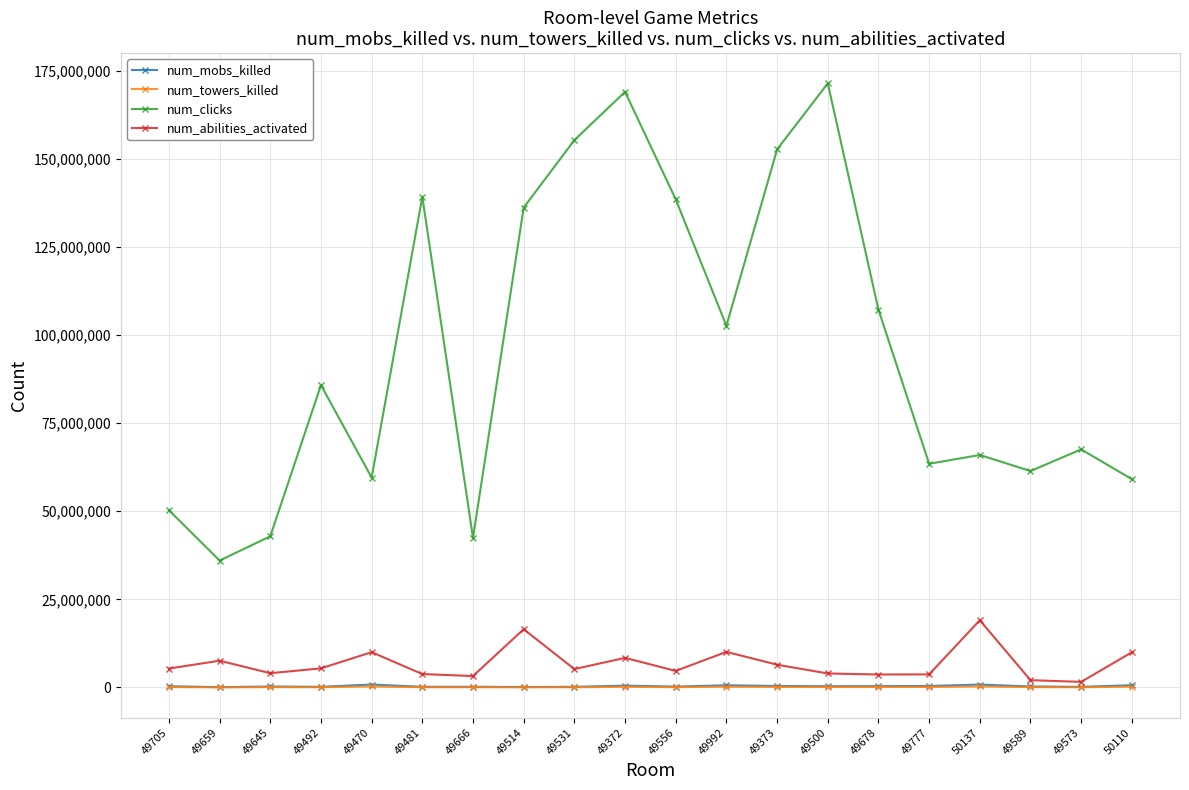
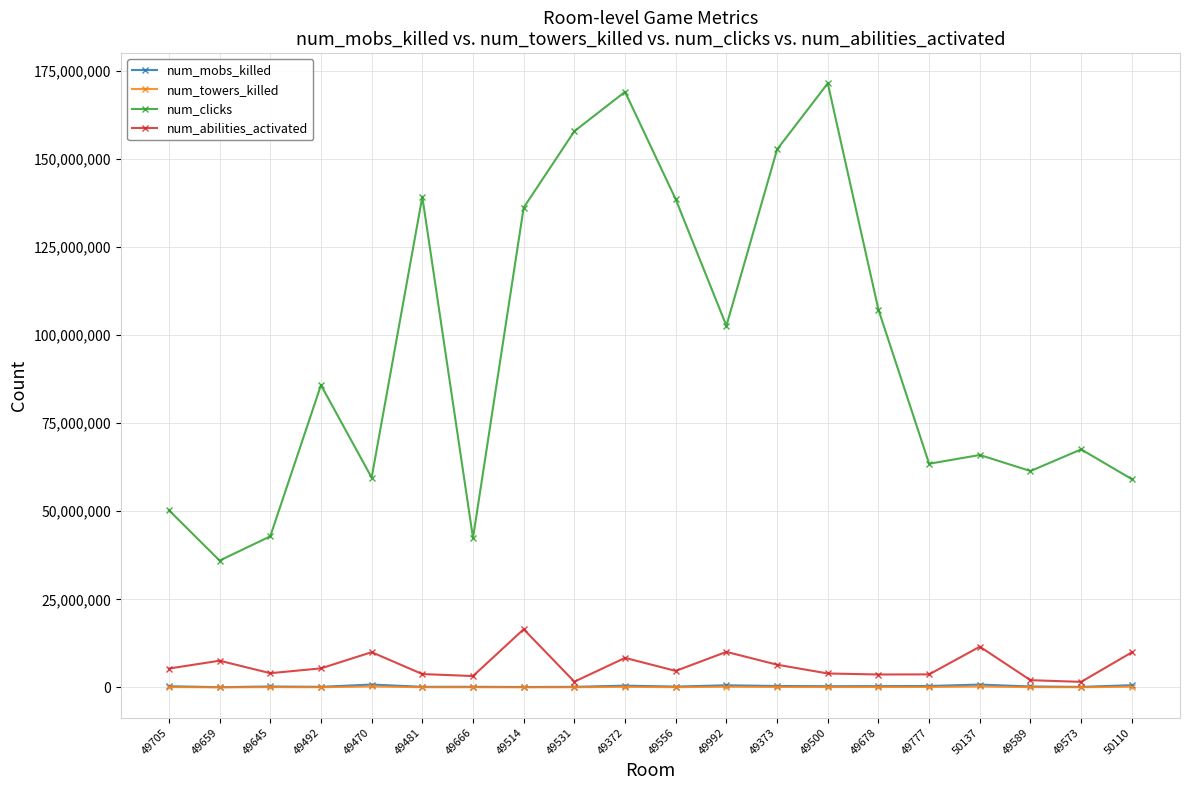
  {
    "num_clicks": {
      "49705": "50,000,000",
      "49659": "36,000,000",
      "49645": "43,000,000",
      "49492": "86,000,000",
      "49470": "60,000,000",
      "49481": "139,000,000",
      "49666": "42,000,000",
      "49514": "136,000,000",
-     "49531": "155,000,000",
+     "49531": "158,000,000",
      "49372": "169,000,000",
      "49556": "139,000,000",
      "49992": "103,000,000",
      "49373": "153,000,000",
      "49500": "171,000,000",
      "49678": "107,000,000",
      "49777": "63,000,000",
      "50137": "66,000,000",
      "49589": "61,000,000",
      "49573": "68,000,000",
      "50110": "59,000,000"
    },
    "num_abilities_activated": {
      "49705": "5,000,000",
      "49659": "8,000,000",
      "49645": "4,000,000",
      "49492": "5,000,000",
      "49470": "10,000,000",
      "49481": "4,000,000",
      "49666": "3,000,000",
      "49514": "17,000,000",
-     "49531": "5,000,000",
+     "49531": "2,000,000",
      "49372": "8,000,000",
      "49556": "5,000,000",
      "49992": "10,000,000",
      "49373": "6,000,000",
      "49500": "4,000,000",
      "49678": "4,000,000",
      "49777": "4,000,000",
-     "50137": "19,000,000",
+     "50137": "12,000,000",
      "49589": "2,000,000",
      "49573": "2,000,000",
      "50110": "10,000,000"
    }
  }
